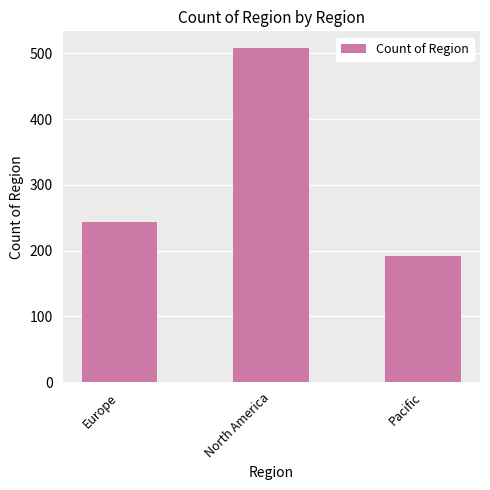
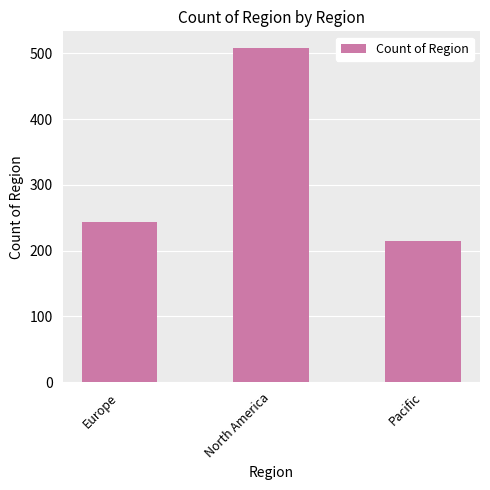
  {
    "Europe": 240,
    "North America": 510,
-   "Pacific": 190
+   "Pacific": 220
  }
